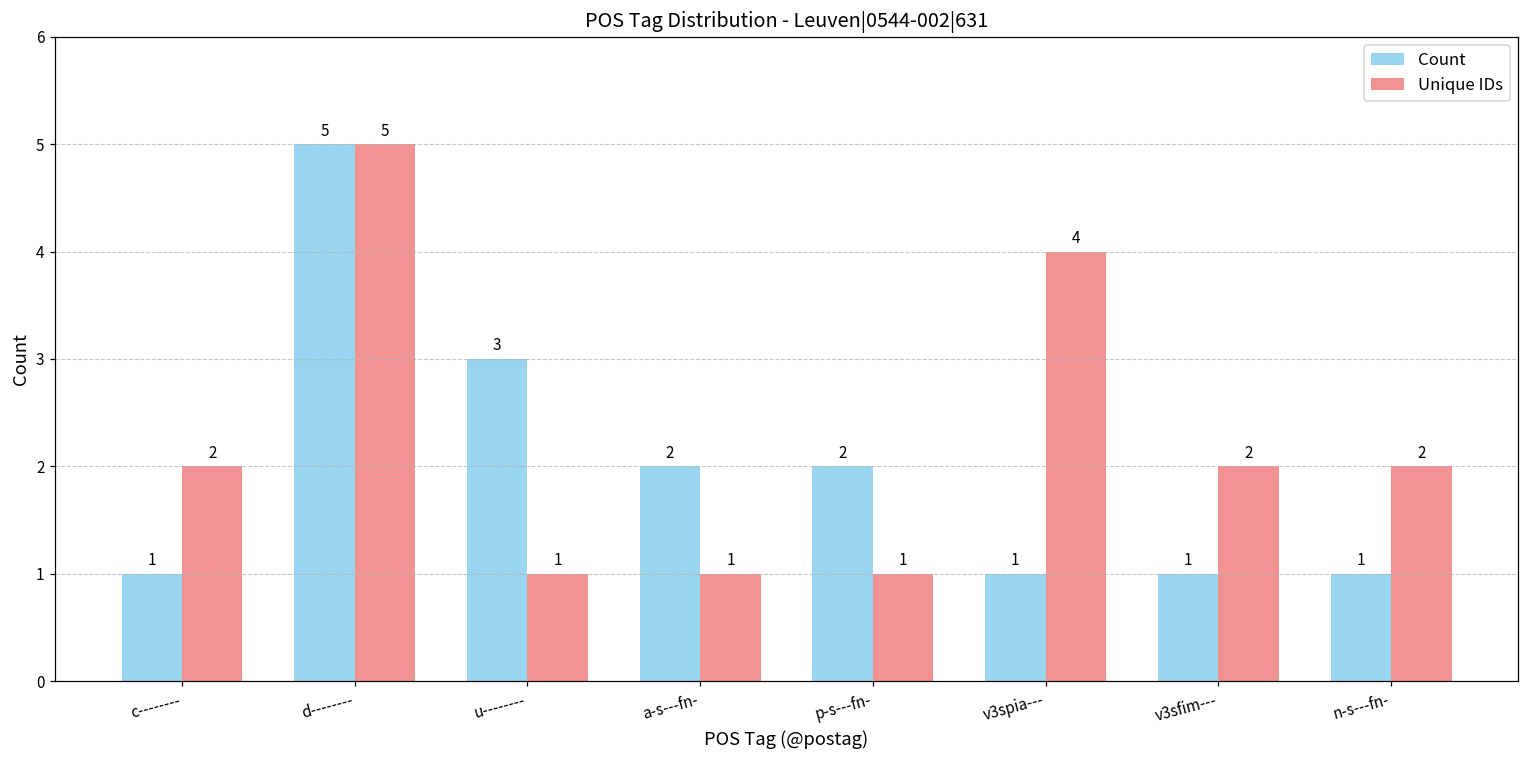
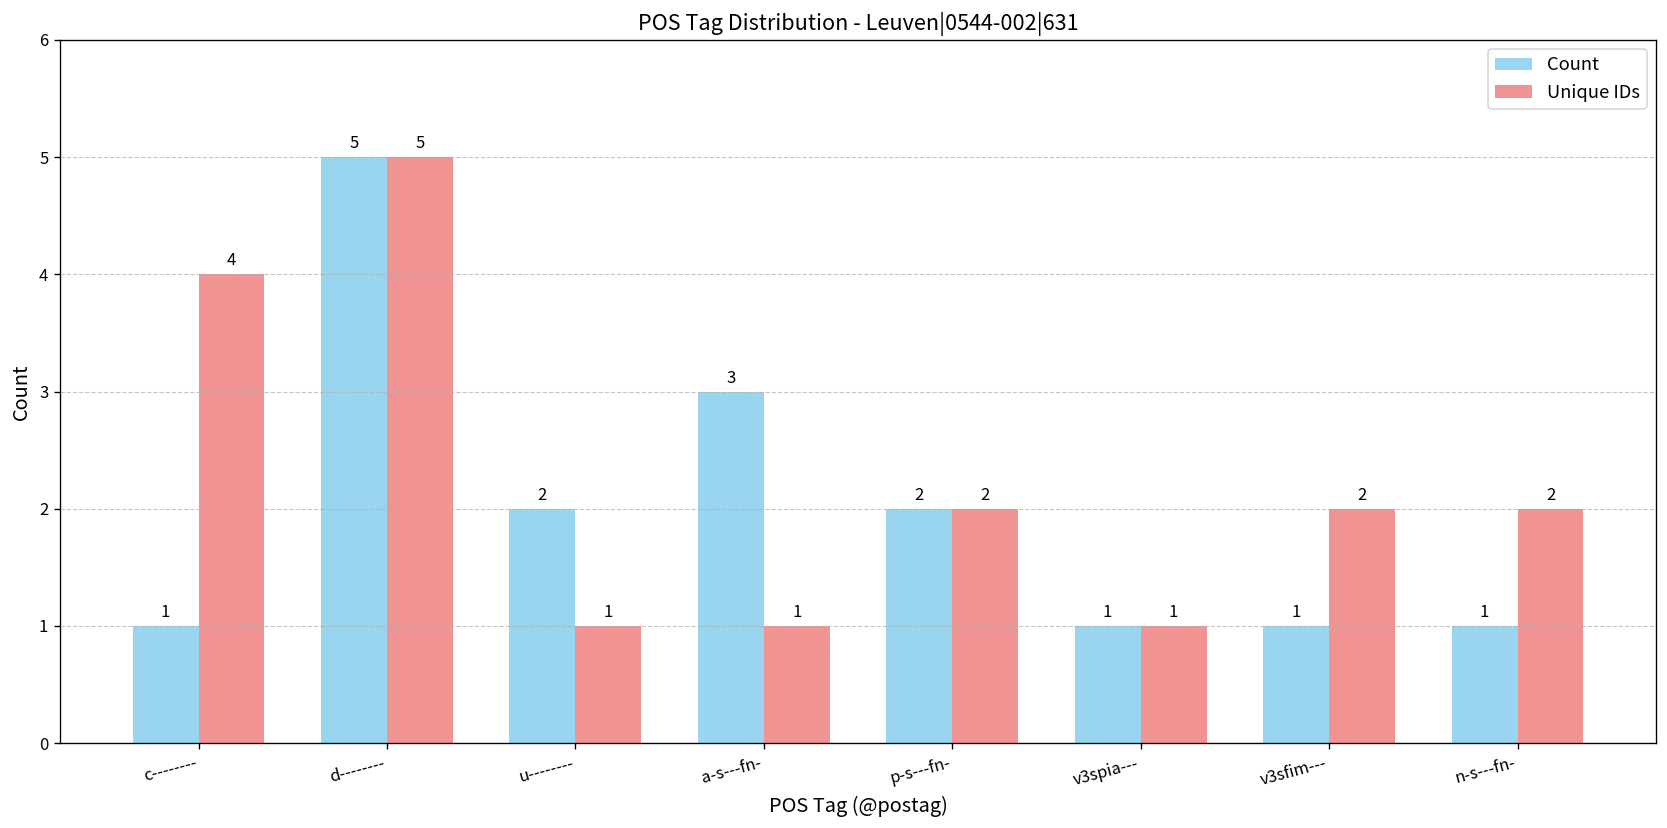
  {
    "Count": {
      "c--------": 1,
      "d--------": 5,
-     "u--------": 3,
-     "a-s---fn-": 2,
+     "u--------": 2,
+     "a-s---fn-": 3,
      "p-s---fn-": 2,
      "v3spia---": 1,
      "v3sfim---": 1,
      "n-s---fn-": 1
    },
    "Unique IDs": {
-     "c--------": 2,
+     "c--------": 4,
      "d--------": 5,
      "u--------": 1,
      "a-s---fn-": 1,
-     "p-s---fn-": 1,
-     "v3spia---": 4,
+     "p-s---fn-": 2,
+     "v3spia---": 1,
      "v3sfim---": 2,
      "n-s---fn-": 2
    }
  }
